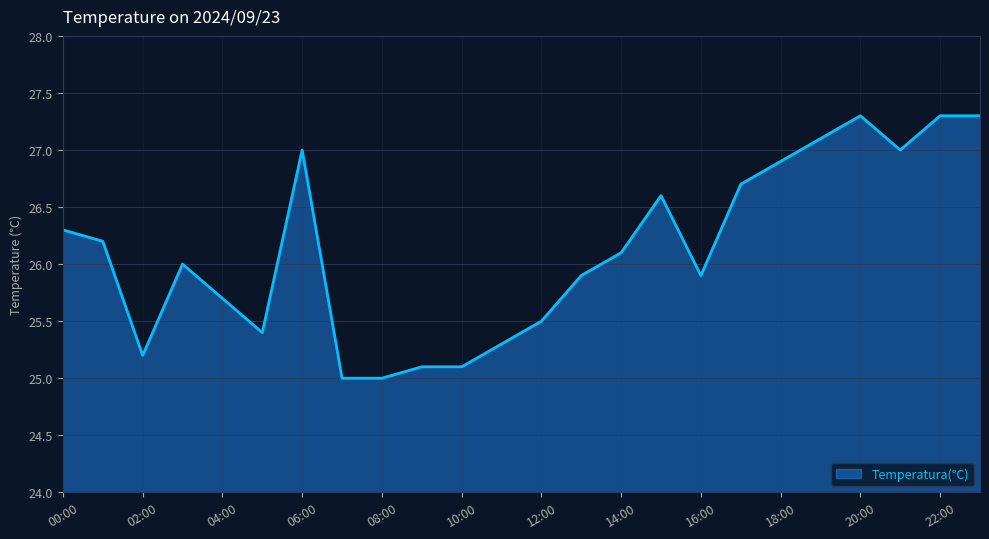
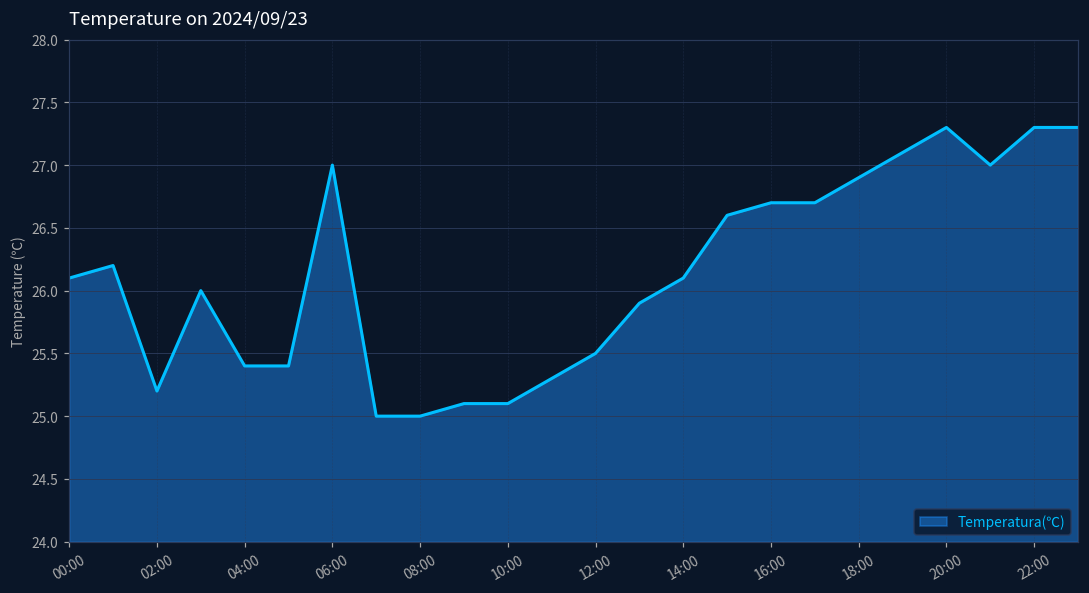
  {
-   "00:00": 26.3,
+   "00:00": 26.1,
    "02:00": 25.2,
-   "04:00": 25.7,
+   "04:00": 25.4,
    "06:00": 27.0,
    "08:00": 25.0,
    "10:00": 25.1,
    "12:00": 25.5,
    "14:00": 26.1,
-   "16:00": 25.9,
+   "16:00": 26.7,
    "18:00": 26.9,
    "20:00": 27.3,
    "22:00": 27.3
  }
